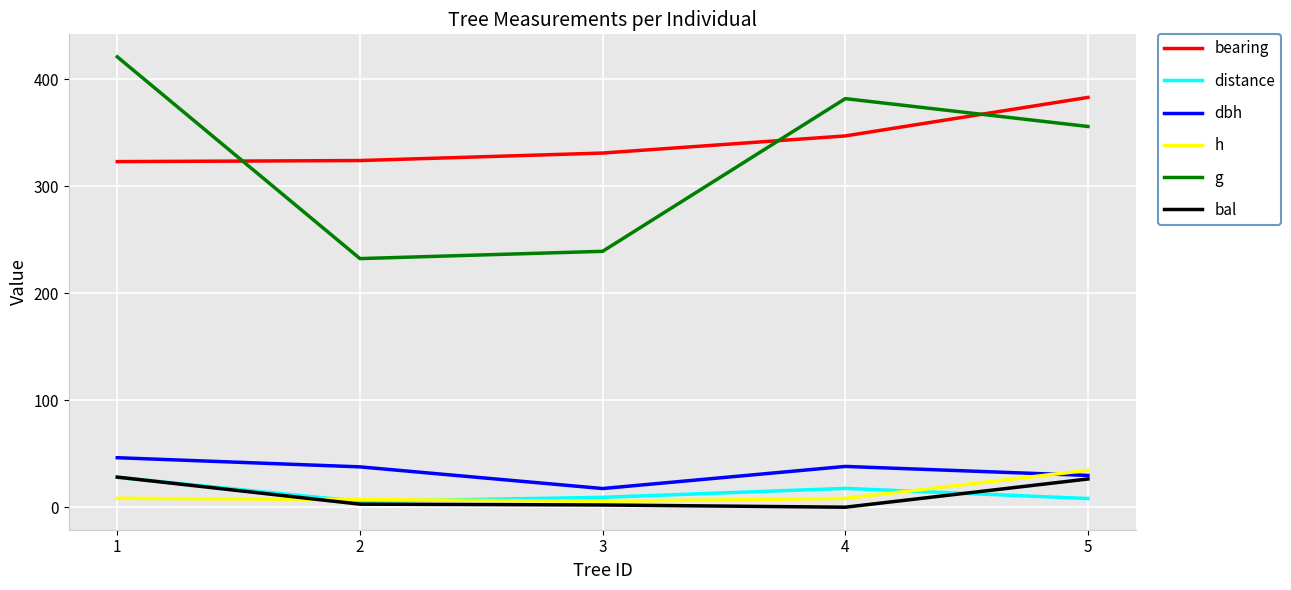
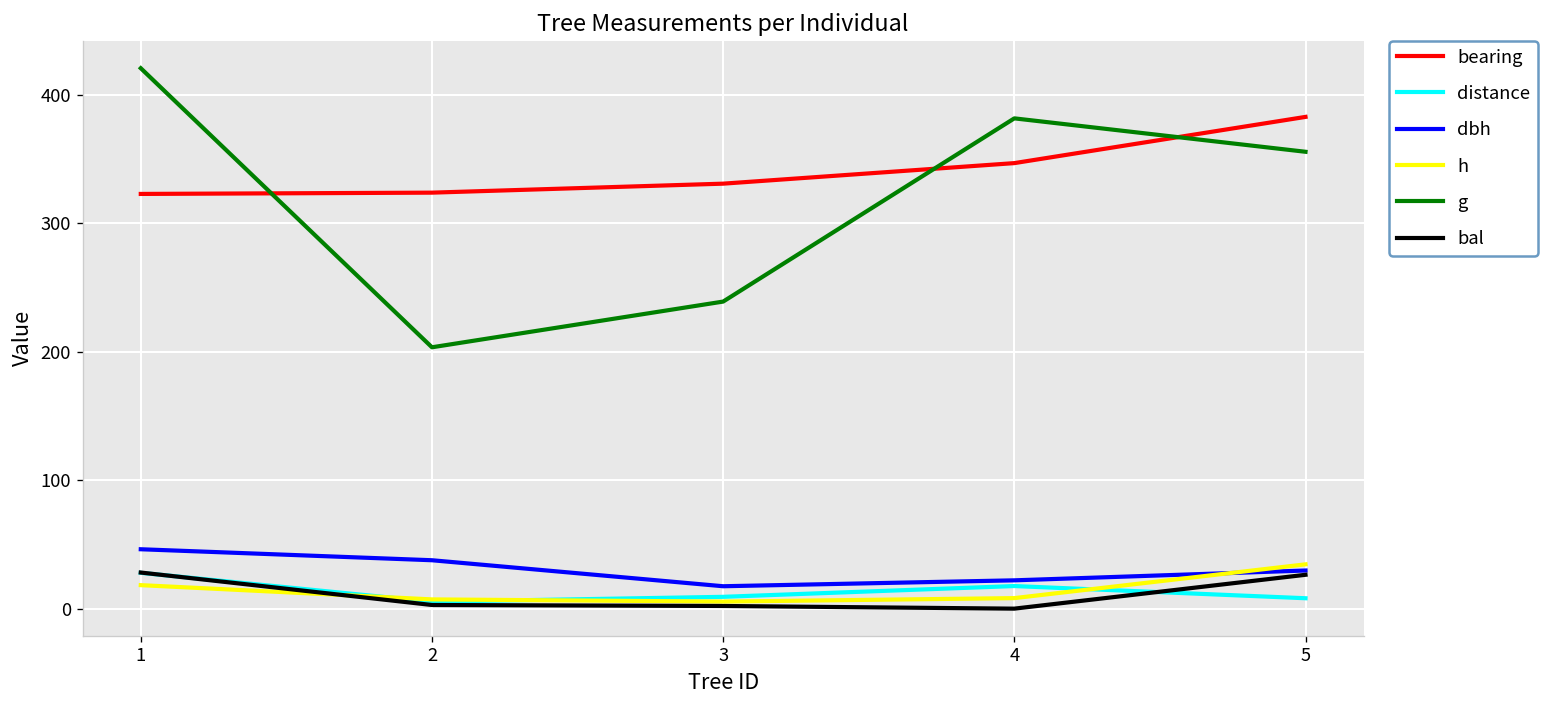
  {
    "bearing": {
      "1": 323,
      "2": 324,
      "3": 331,
      "4": 347,
      "5": 383
    },
    "distance": {
      "3": 9,
      "4": 18,
      "5": 8
    },
    "dbh": {
      "1": 46,
      "2": 38,
      "3": 17,
-     "4": 38,
+     "4": 22,
      "5": 30
    },
    "h": {
-     "1": 8,
+     "1": 18,
      "3": 6,
      "4": 8,
      "5": 35
    },
    "g": {
      "1": 421,
-     "2": 232,
+     "2": 204,
      "3": 239,
      "4": 382,
      "5": 356
    },
    "bal": {
      "2": 3,
      "3": 2,
      "4": 0,
      "5": 26
    }
  }
